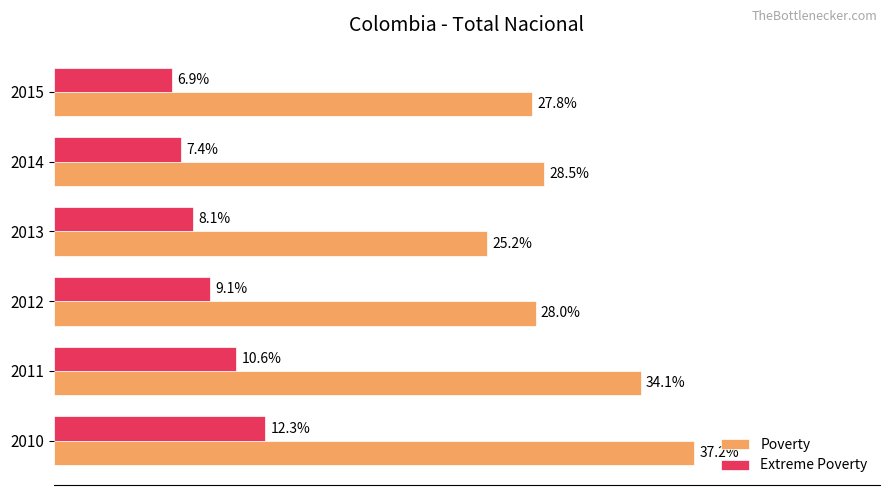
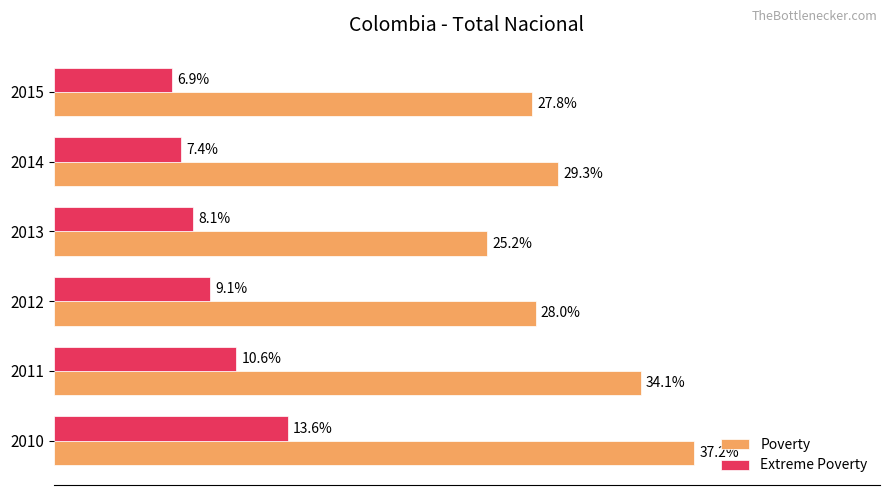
  {
    "Poverty": {
      "2015": "27.8%",
-     "2014": "28.5%",
+     "2014": "29.3%",
      "2013": "25.2%",
      "2012": "28.0%",
      "2011": "34.1%",
      "2010": "37.2%"
    },
    "Extreme Poverty": {
      "2015": "6.9%",
      "2014": "7.4%",
      "2013": "8.1%",
      "2012": "9.1%",
      "2011": "10.6%",
-     "2010": "12.3%"
+     "2010": "13.6%"
    }
  }
